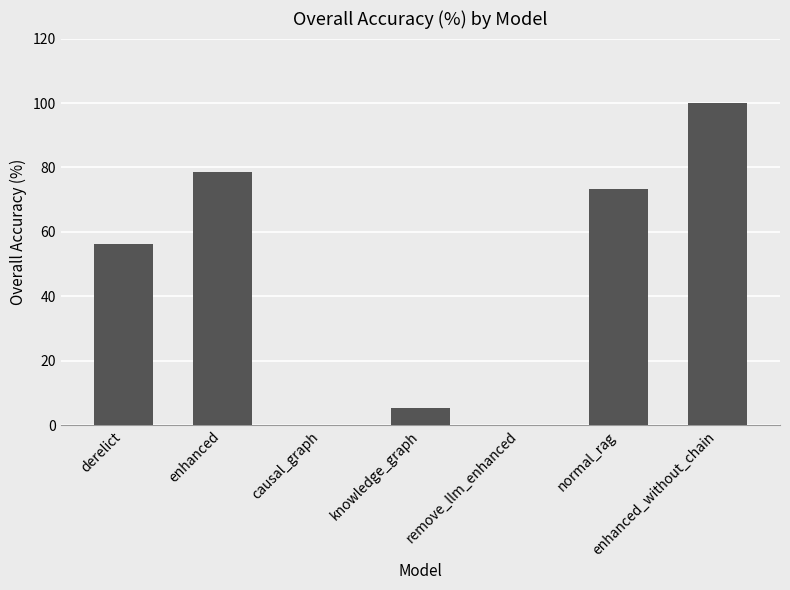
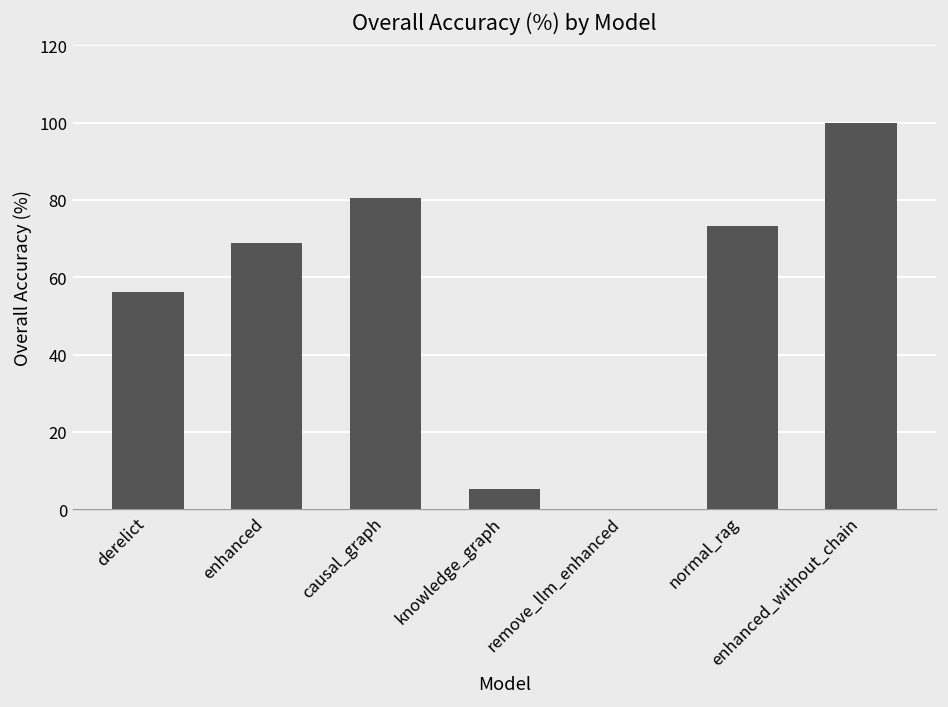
  {
    "derelict": 56,
-   "enhanced": 78,
-   "causal_graph": 0,
+   "enhanced": 69,
+   "causal_graph": 81,
    "knowledge_graph": 5,
    "remove_llm_enhanced": 0,
    "normal_rag": 73,
    "enhanced_without_chain": 100
  }
